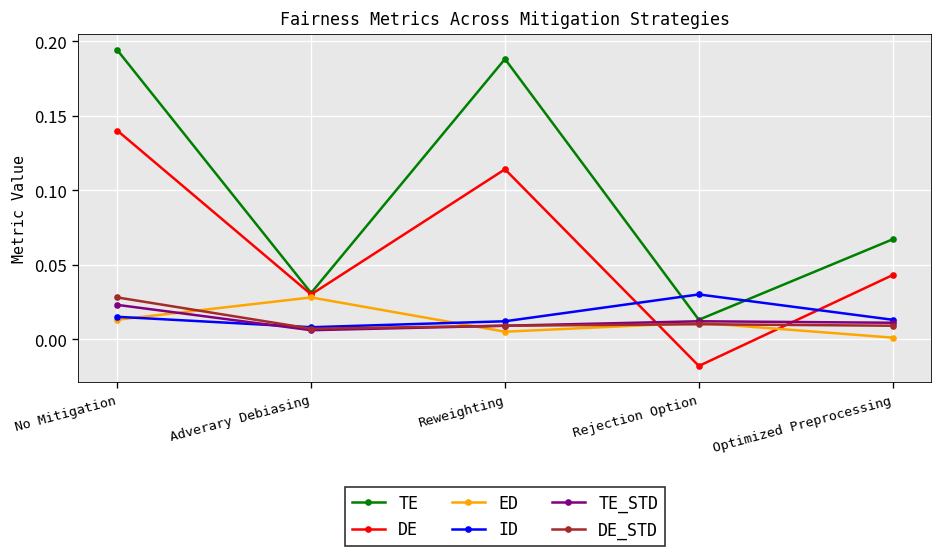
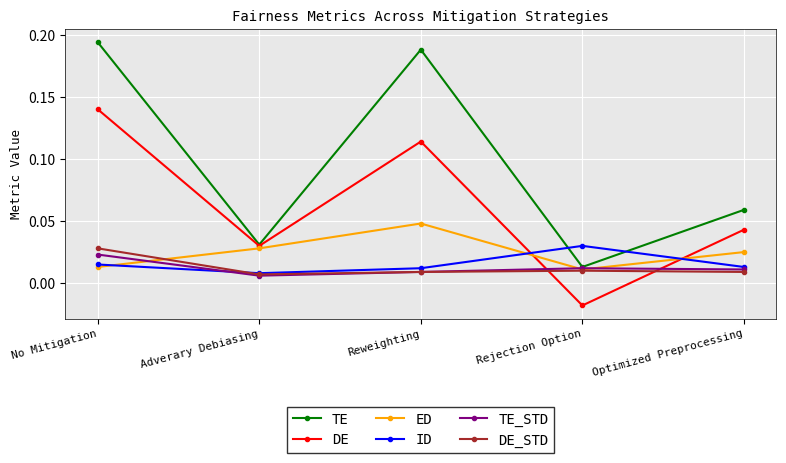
  {
    "TE": {
      "No Mitigation": 0.194,
      "Reweighting": 0.188,
-     "Optimized Preprocessing": 0.067
+     "Optimized Preprocessing": 0.059
    },
    "DE": {
      "No Mitigation": 0.140,
      "Reweighting": 0.114,
      "Rejection Option": -0.018,
      "Optimized Preprocessing": 0.043
    },
    "ED": {
-     "Reweighting": 0.005,
-     "Optimized Preprocessing": 0.001
+     "Reweighting": 0.048,
+     "Optimized Preprocessing": 0.025
    },
    "ID": {
      "Reweighting": 0.012,
      "Rejection Option": 0.030
    },
    "TE_STD": {
      "No Mitigation": 0.023
    },
    "DE_STD": {
      "No Mitigation": 0.028
    }
  }
